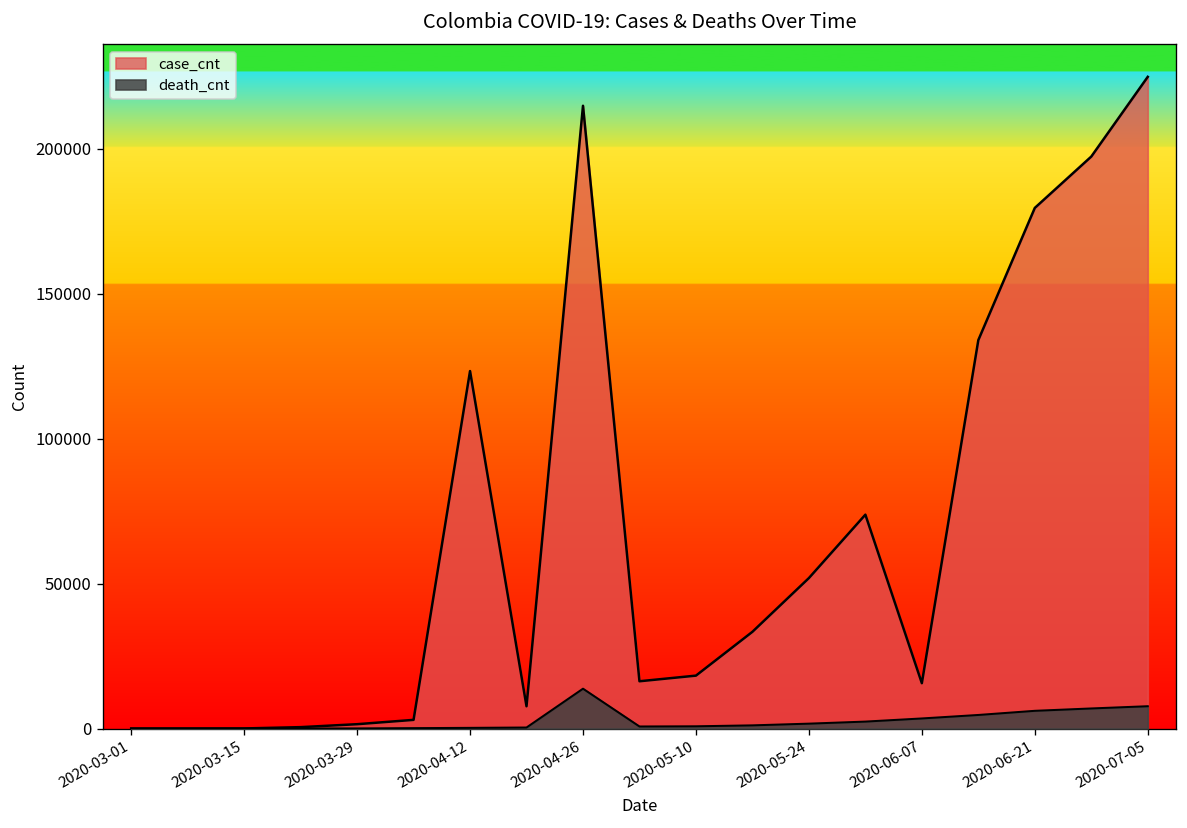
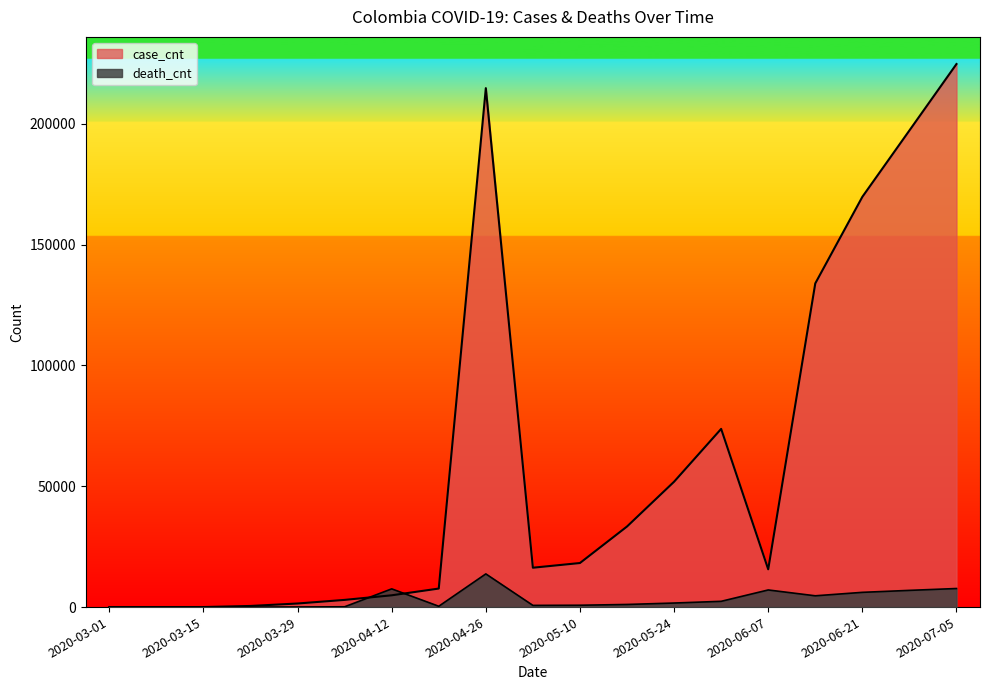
  {
    "case_cnt": {
      "2020-03-29": 1000,
-     "2020-04-12": 123000,
+     "2020-04-12": 5000,
      "2020-04-26": 215000,
      "2020-05-10": 18000,
      "2020-05-24": 52000,
      "2020-06-07": 16000,
-     "2020-06-21": 180000,
+     "2020-06-21": 170000,
      "2020-07-05": 225000
    },
    "death_cnt": {
      "2020-03-29": 0,
-     "2020-04-12": 0,
+     "2020-04-12": 8000,
      "2020-04-26": 14000,
      "2020-05-10": 1000,
      "2020-05-24": 2000,
-     "2020-06-07": 3000,
+     "2020-06-07": 7000,
      "2020-06-21": 6000,
      "2020-07-05": 8000
    }
  }
